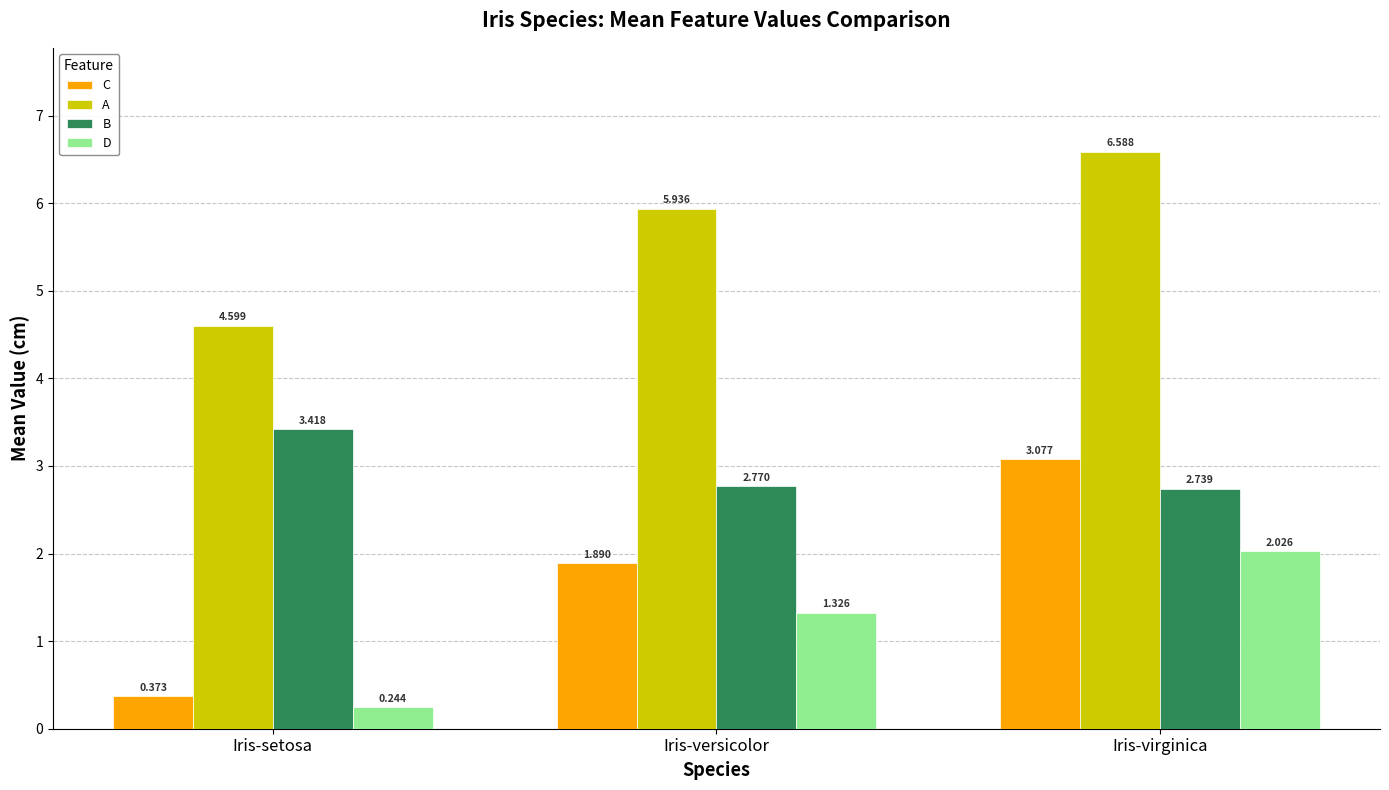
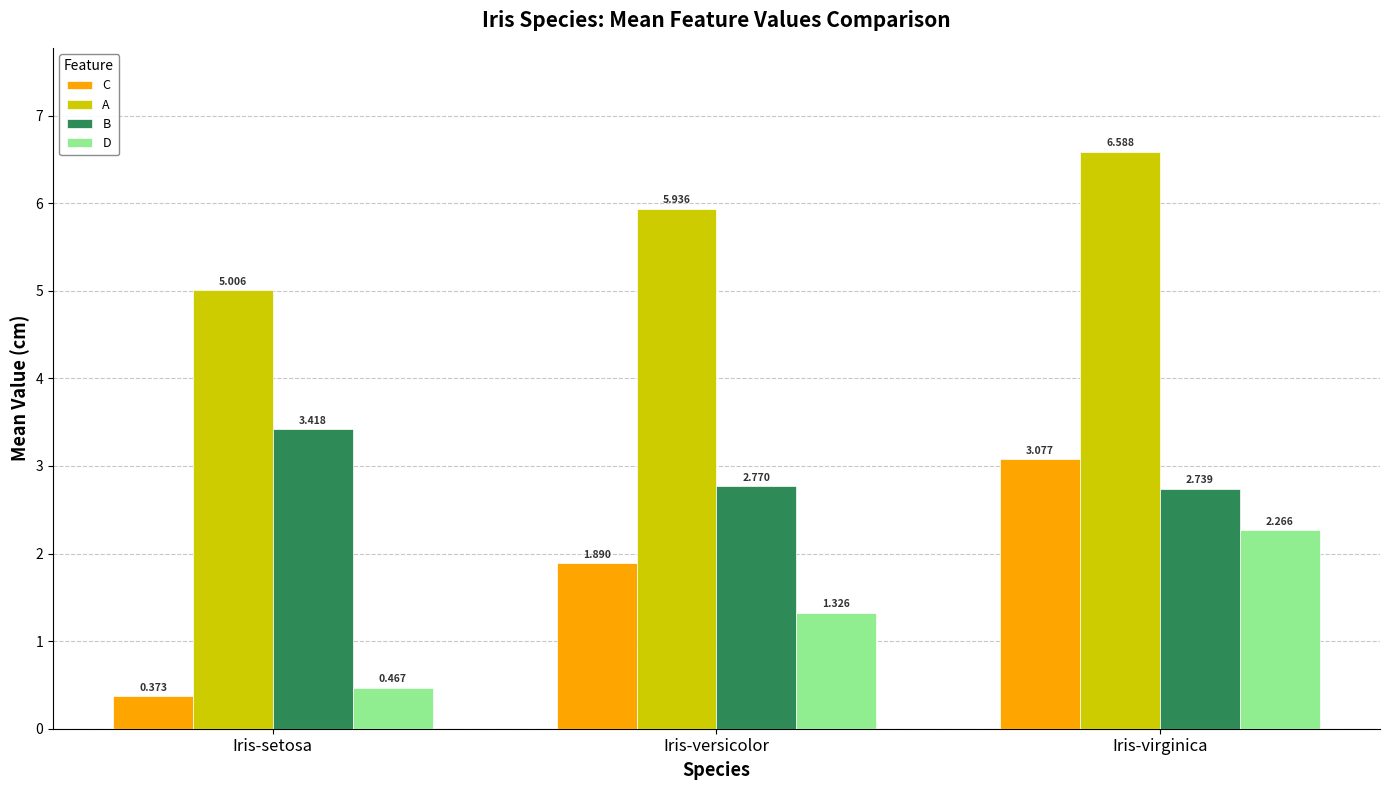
  {
    "C": {
      "Iris-setosa": 0.373,
      "Iris-versicolor": 1.890,
      "Iris-virginica": 3.077
    },
    "A": {
-     "Iris-setosa": 4.599,
+     "Iris-setosa": 5.006,
      "Iris-versicolor": 5.936,
      "Iris-virginica": 6.588
    },
    "B": {
      "Iris-setosa": 3.418,
      "Iris-versicolor": 2.770,
      "Iris-virginica": 2.739
    },
    "D": {
-     "Iris-setosa": 0.244,
+     "Iris-setosa": 0.467,
      "Iris-versicolor": 1.326,
-     "Iris-virginica": 2.026
+     "Iris-virginica": 2.266
    }
  }
